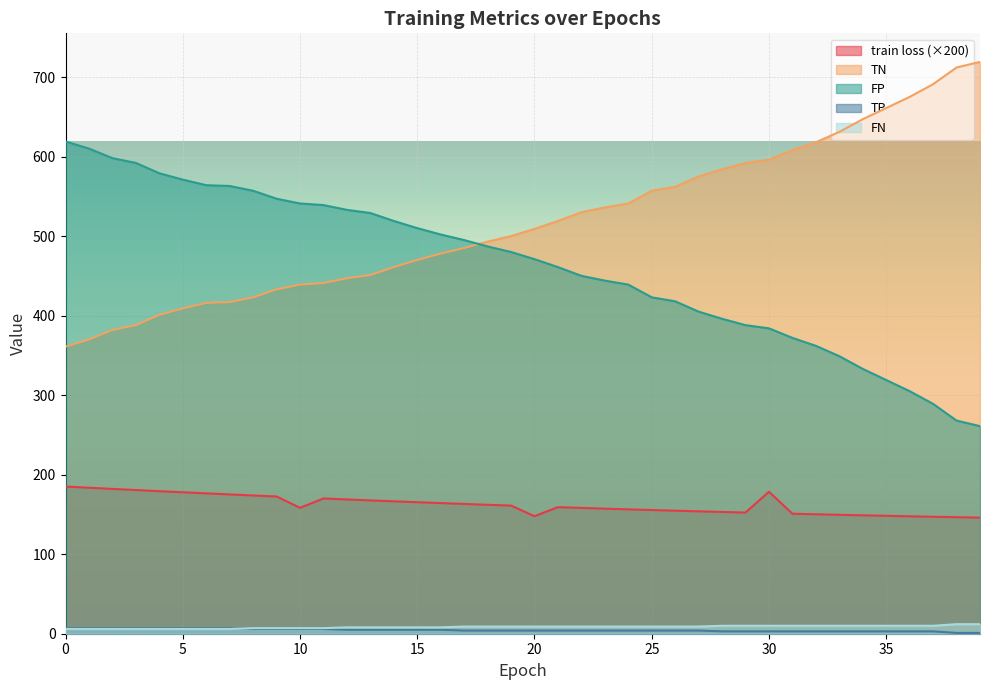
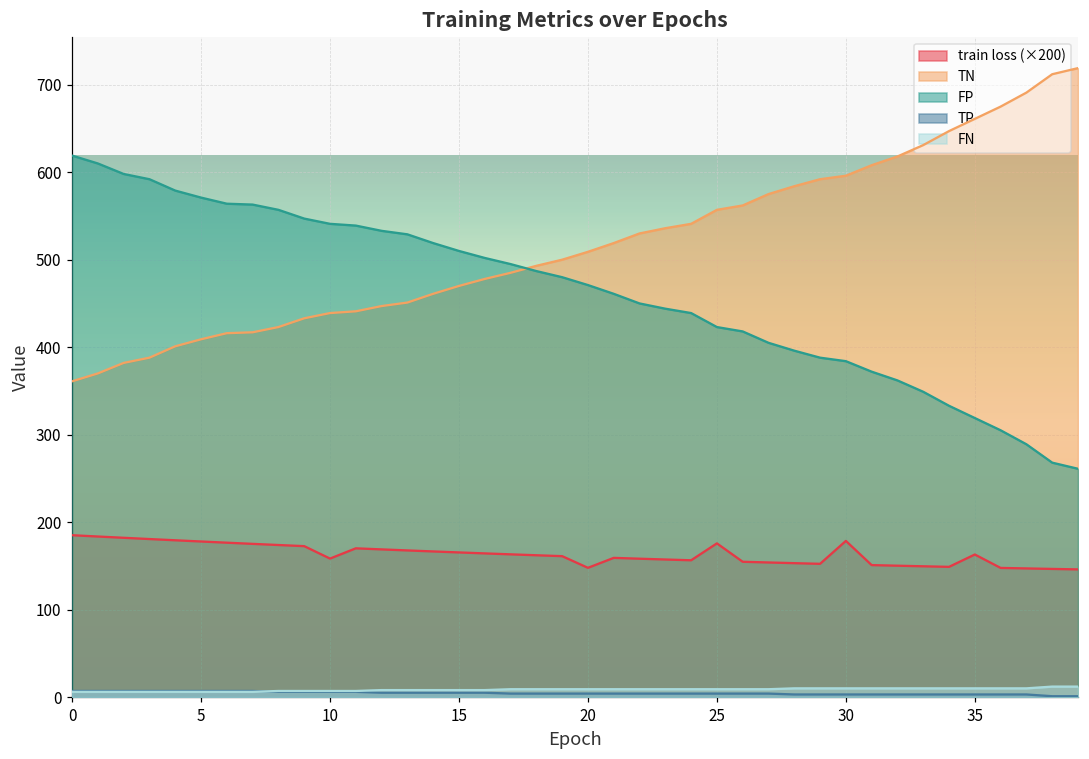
  {
    "train loss (×200)": {
      "0": 190,
      "5": 180,
      "10": 160,
      "15": 170,
      "20": 150,
-     "25": 160,
+     "25": 180,
      "30": 180,
-     "35": 150
+     "35": 160
    },
    "TN": {
      "0": 360,
      "5": 410,
      "10": 440,
      "15": 470,
      "20": 510,
      "25": 560,
      "30": 600
    },
    "FN": {
      "20": 10,
      "25": 10,
      "30": 10,
      "35": 10
    }
  }
